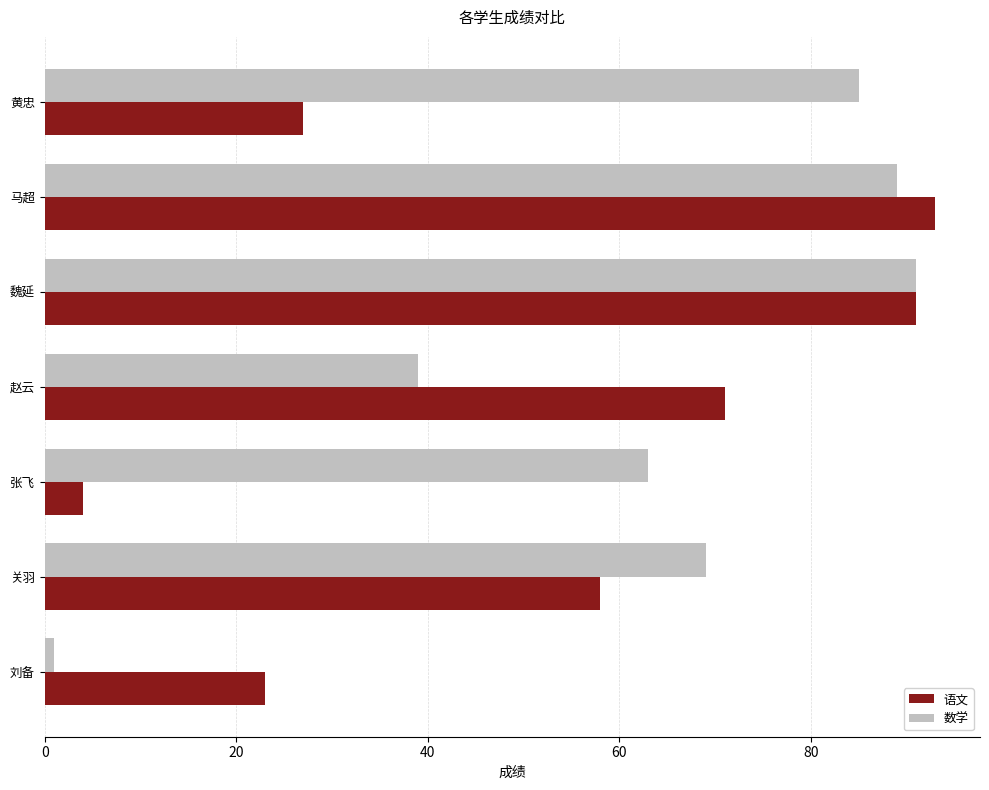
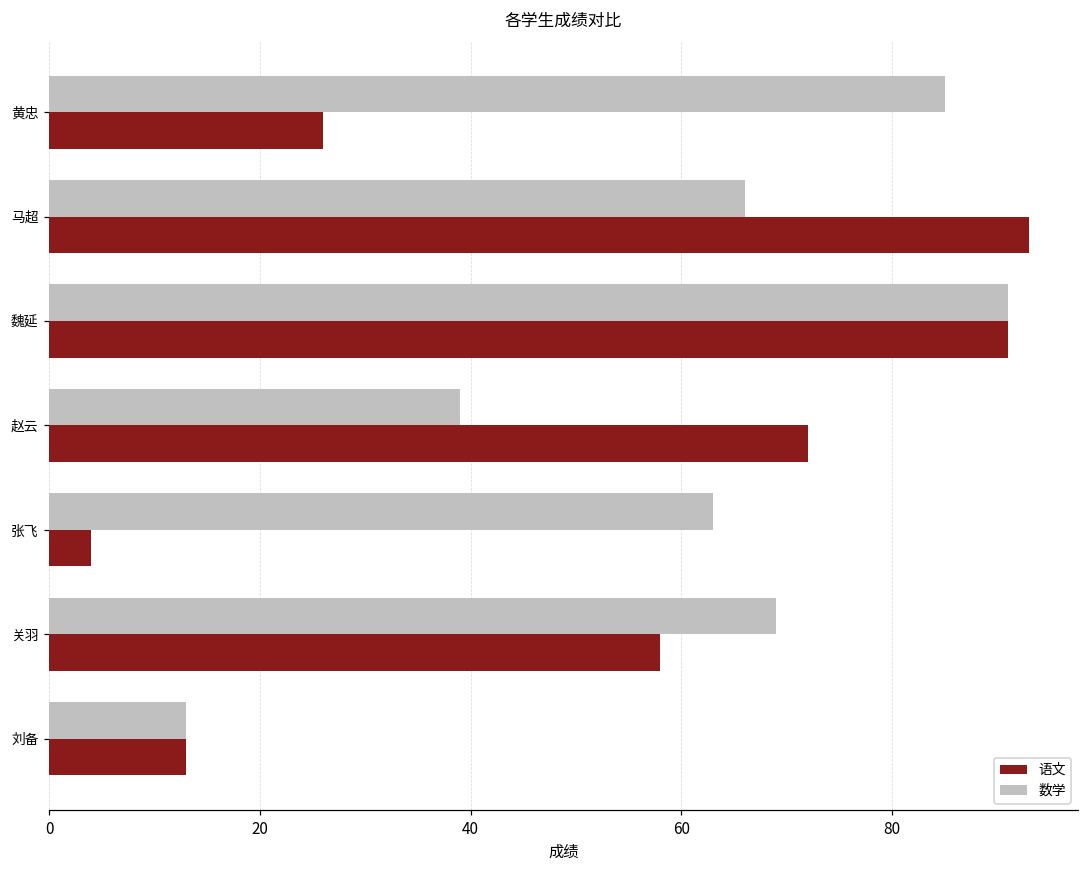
  {
    "语文": {
-     "黄忠": 27,
+     "黄忠": 26,
      "马超": 93,
      "魏延": 91,
-     "赵云": 71,
+     "赵云": 72,
      "张飞": 4,
      "关羽": 58,
-     "刘备": 23
+     "刘备": 13
    },
    "数学": {
      "黄忠": 85,
-     "马超": 89,
+     "马超": 66,
      "魏延": 91,
      "赵云": 39,
      "张飞": 63,
      "关羽": 69,
-     "刘备": 1
+     "刘备": 13
    }
  }
